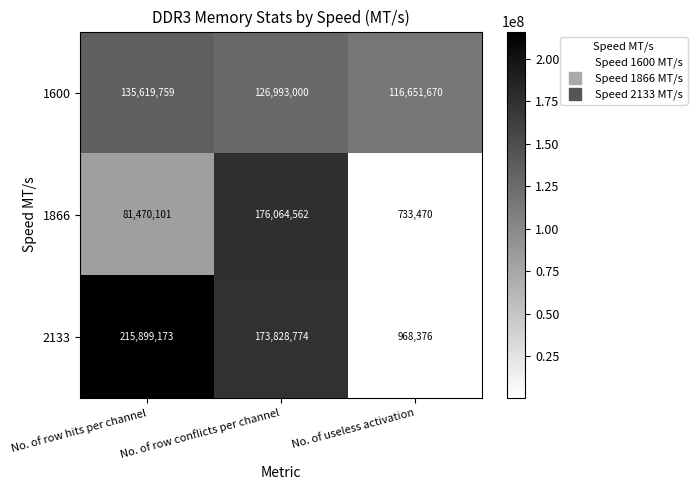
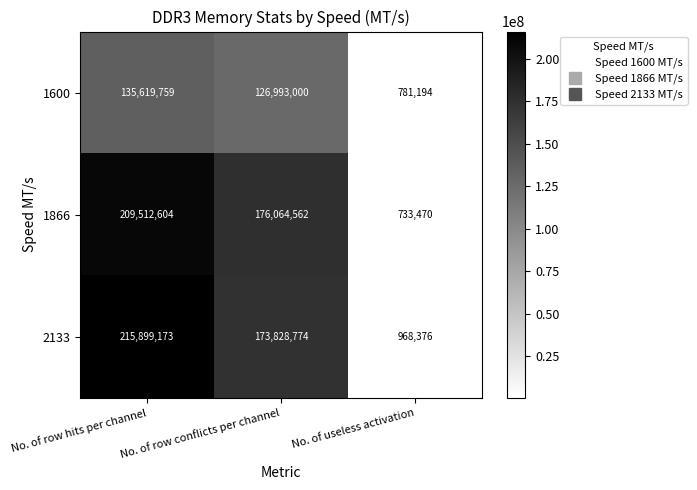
  {
    "1600": {
      "No. of row hits per channel": "135,619,759",
      "No. of row conflicts per channel": "126,993,000",
-     "No. of useless activation": "116,651,670"
+     "No. of useless activation": "781,194"
    },
    "1866": {
-     "No. of row hits per channel": "81,470,101",
+     "No. of row hits per channel": "209,512,604",
      "No. of row conflicts per channel": "176,064,562",
      "No. of useless activation": "733,470"
    },
    "2133": {
      "No. of row hits per channel": "215,899,173",
      "No. of row conflicts per channel": "173,828,774",
      "No. of useless activation": "968,376"
    }
  }
